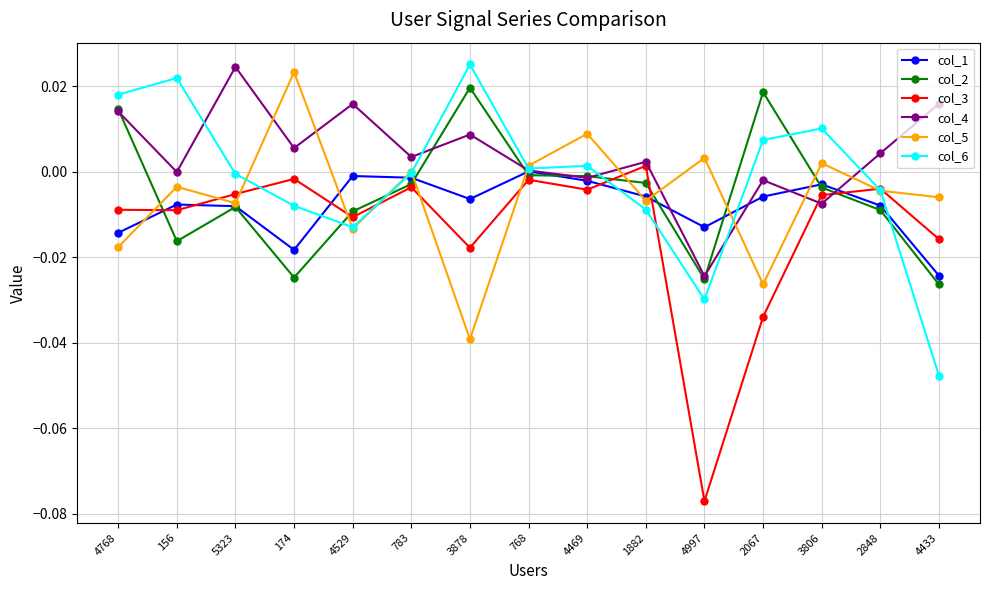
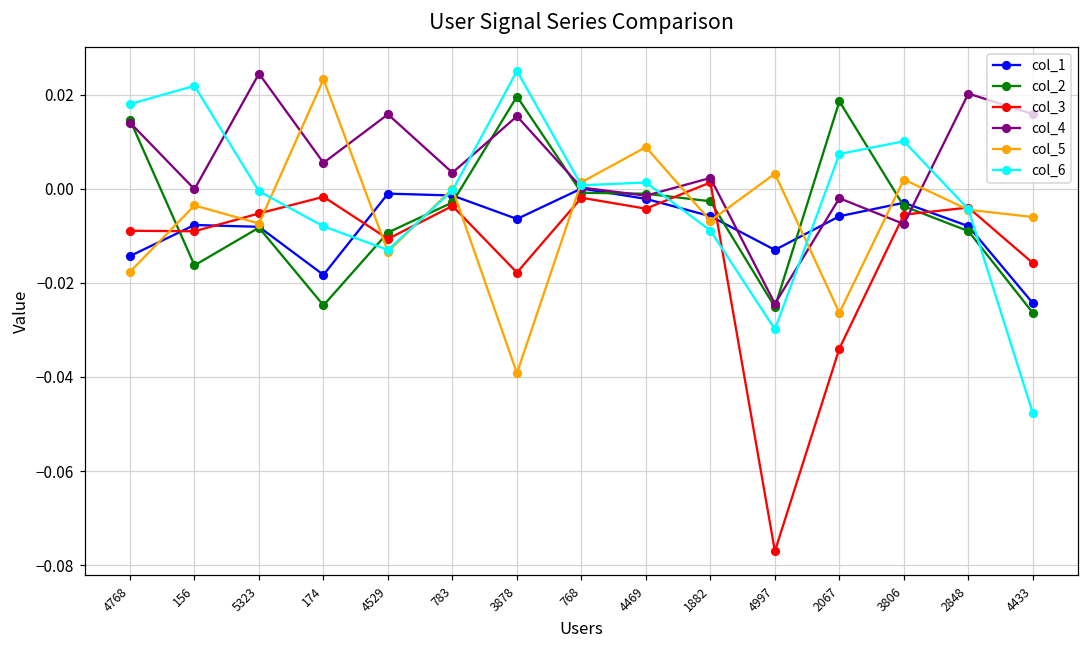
  {
    "col_1": {
      "4768": -0.014,
      "156": -0.008,
      "174": -0.018,
      "4529": -0.001,
      "783": -0.001,
      "3878": -0.006,
      "4469": -0.002,
      "1882": -0.006,
      "4997": -0.013,
      "2067": -0.006,
      "3806": -0.003,
      "2848": -0.008,
      "4433": -0.024
    },
    "col_2": {
      "156": -0.016,
      "174": -0.025,
      "4529": -0.009,
      "783": -0.003,
      "3878": 0.020,
      "768": -0.001,
      "1882": -0.003,
      "4997": -0.025,
      "2067": 0.019,
      "3806": -0.004,
      "2848": -0.009,
      "4433": -0.026
    },
    "col_3": {
      "4768": -0.009,
      "156": -0.009,
      "5323": -0.005,
      "174": -0.002,
      "4529": -0.011,
      "783": -0.004,
      "3878": -0.018,
      "768": -0.002,
      "4469": -0.004,
      "1882": 0.001,
      "4997": -0.077,
      "2067": -0.034,
      "3806": -0.005,
      "4433": -0.016
    },
    "col_4": {
      "156": 0.000,
      "5323": 0.024,
      "174": 0.006,
      "4529": 0.016,
      "783": 0.003,
-     "3878": 0.009,
+     "3878": 0.015,
      "1882": 0.002,
      "4997": -0.024,
      "2067": -0.002,
      "3806": -0.007,
-     "2848": 0.004
+     "2848": 0.020
    },
    "col_5": {
      "4768": -0.018,
      "156": -0.004,
      "5323": -0.007,
      "174": 0.023,
      "3878": -0.039,
      "768": 0.001,
      "4469": 0.009,
      "1882": -0.007,
      "4997": 0.003,
      "2067": -0.026,
      "3806": 0.002,
      "4433": -0.006
    },
    "col_6": {
      "4768": 0.018,
      "156": 0.022,
      "5323": -0.001,
      "174": -0.008,
      "3878": 0.025,
      "4469": 0.001,
      "1882": -0.009,
      "4997": -0.030,
      "2067": 0.007,
      "3806": 0.010,
      "4433": -0.048
    }
  }
